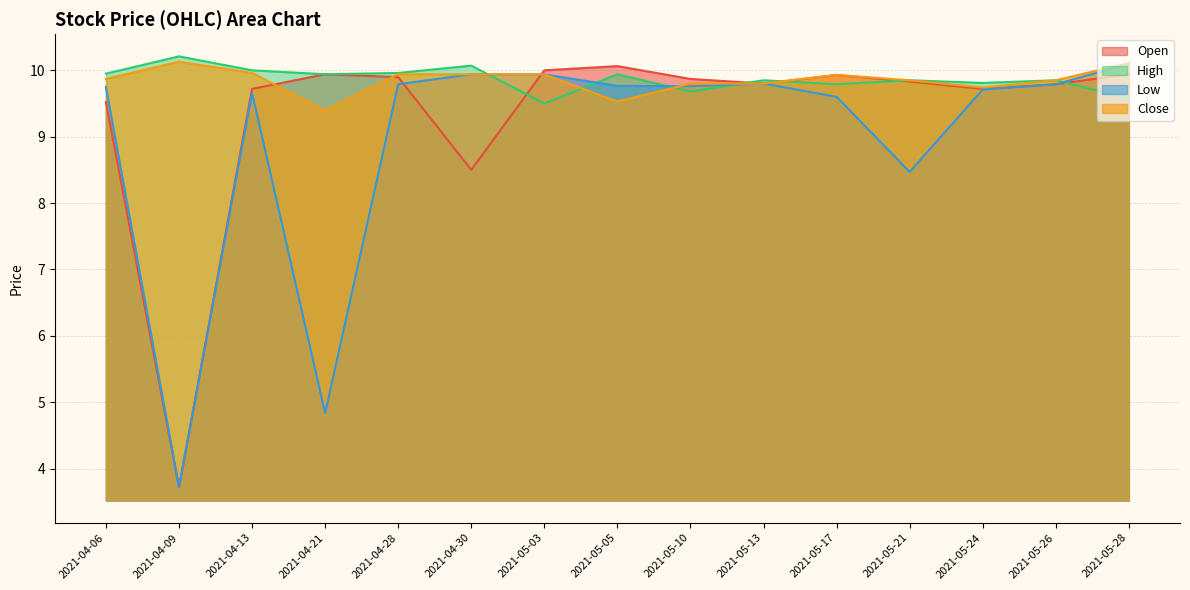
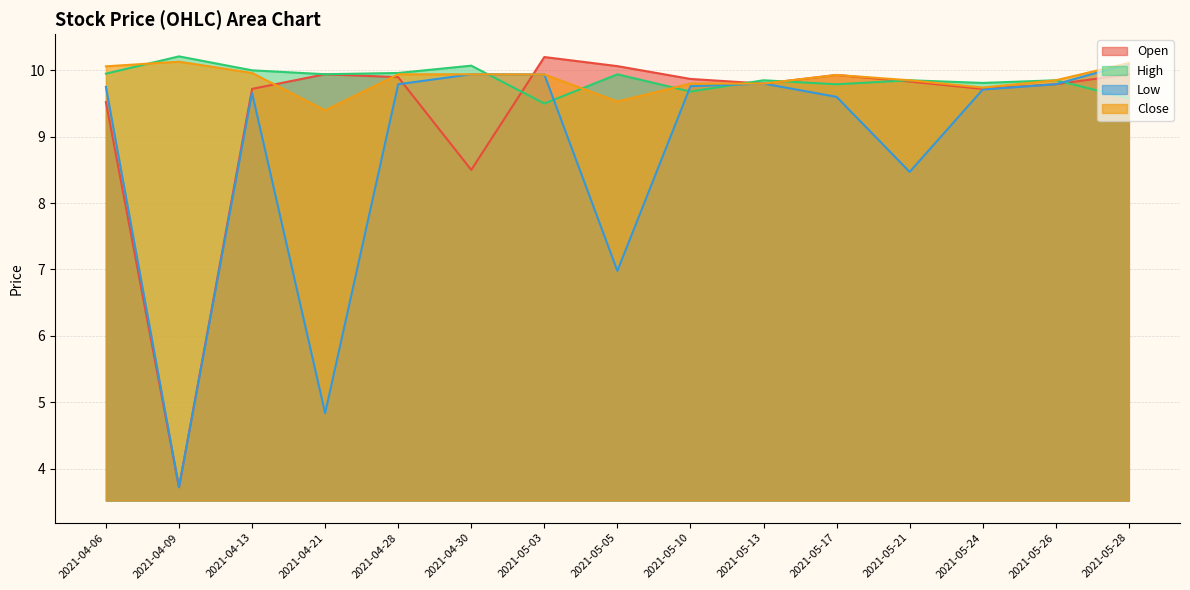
  {
    "Open": {
      "2021-04-06": 9.5,
      "2021-04-13": 9.7,
      "2021-04-28": 9.9,
      "2021-04-30": 8.5,
-     "2021-05-03": 10.0,
+     "2021-05-03": 10.2,
      "2021-05-05": 10.1,
      "2021-05-10": 9.9
    },
    "High": {
      "2021-04-06": 10.0,
      "2021-04-09": 10.2,
      "2021-04-13": 10.0,
      "2021-04-30": 10.1,
      "2021-05-03": 9.5,
      "2021-05-05": 9.9,
      "2021-05-10": 9.7,
      "2021-05-13": 9.9,
      "2021-05-17": 9.8,
      "2021-05-24": 9.8
    },
    "Low": {
      "2021-04-06": 9.8,
      "2021-04-13": 9.7,
      "2021-04-21": 4.8,
      "2021-04-28": 9.8,
-     "2021-05-05": 9.8,
+     "2021-05-05": 7.0,
      "2021-05-10": 9.8,
      "2021-05-17": 9.6,
      "2021-05-21": 8.5
    },
    "Close": {
-     "2021-04-06": 9.9,
+     "2021-04-06": 10.1,
      "2021-04-09": 10.1,
      "2021-04-13": 10.0,
      "2021-04-21": 9.4,
      "2021-05-05": 9.5,
      "2021-05-10": 9.8
    }
  }
